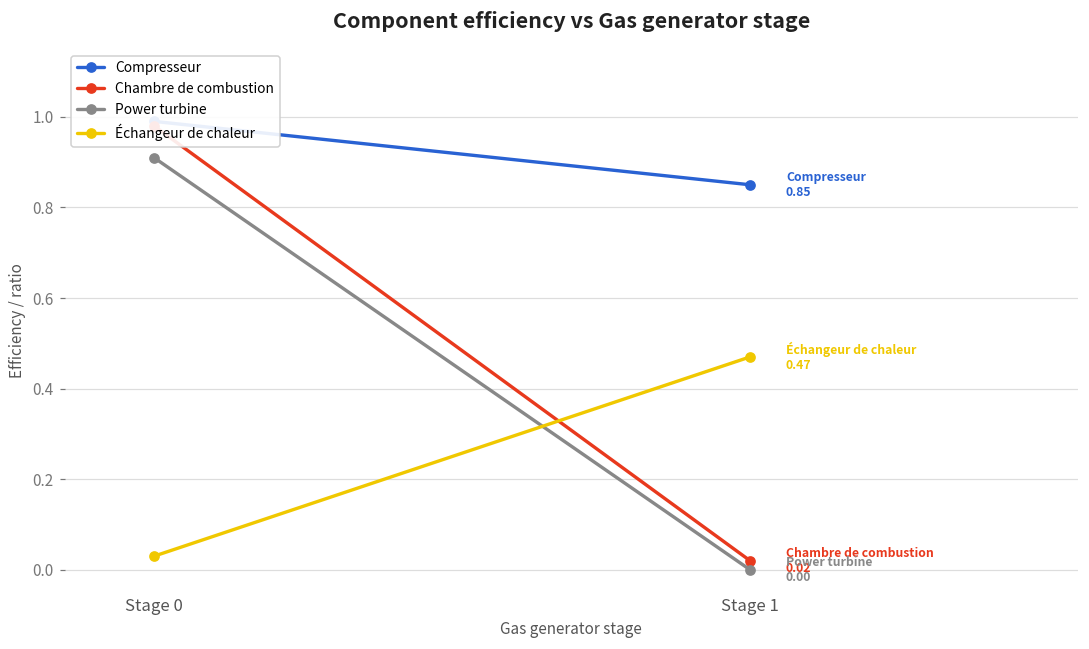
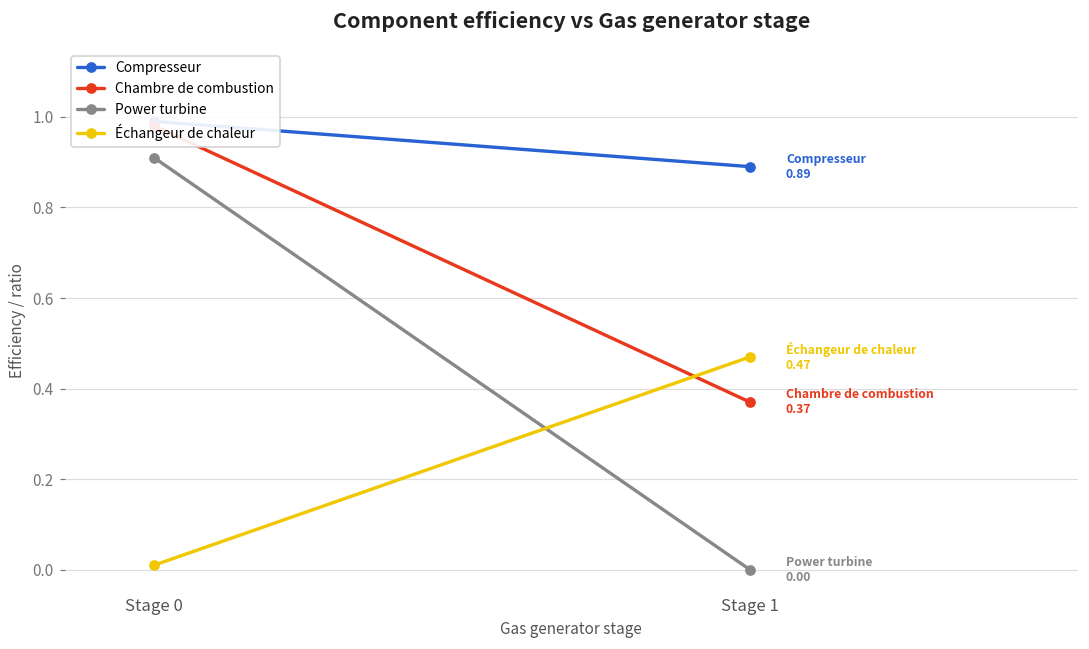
  {
    "Compresseur": {
-     "Stage 1": 0.85
+     "Stage 1": 0.89
    },
    "Chambre de combustion": {
-     "Stage 1": 0.02
+     "Stage 1": 0.37
    },
    "Power turbine": {
      "Stage 0": 0.91,
      "Stage 1": 0.00
    },
    "Échangeur de chaleur": {
-     "Stage 0": 0.03,
+     "Stage 0": 0.01,
      "Stage 1": 0.47
    }
  }
